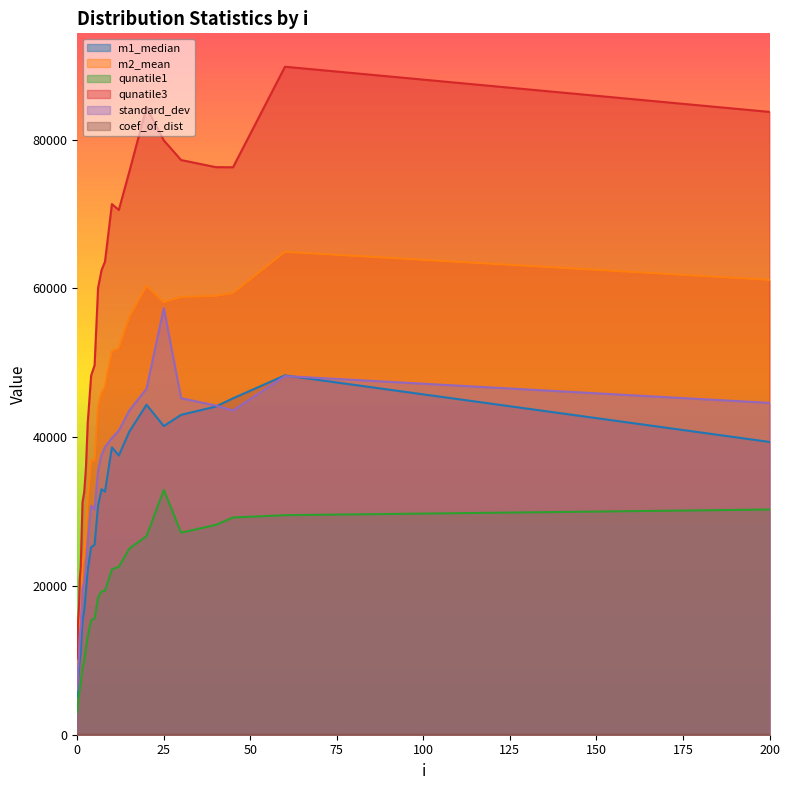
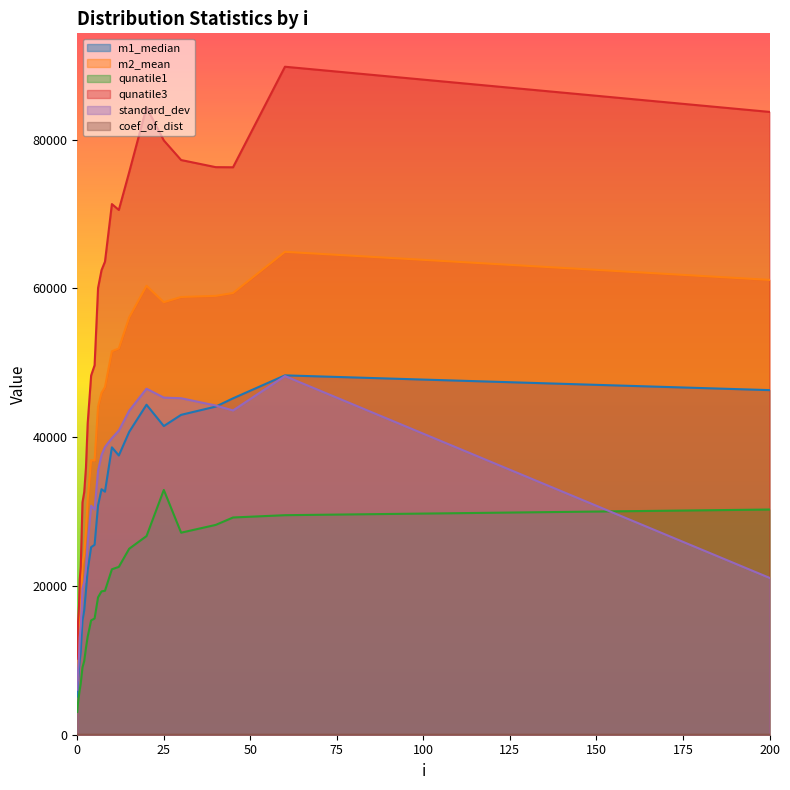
  {
    "m1_median": {
      "25": 41000,
-     "200": 39000
+     "200": 46000
    },
    "m2_mean": {
      "25": 58000,
      "200": 61000
    },
    "qunatile1": {
      "0": 3000,
      "25": 33000,
      "200": 30000
    },
    "standard_dev": {
-     "25": 57000,
-     "200": 45000
+     "25": 45000,
+     "200": 21000
    }
  }
